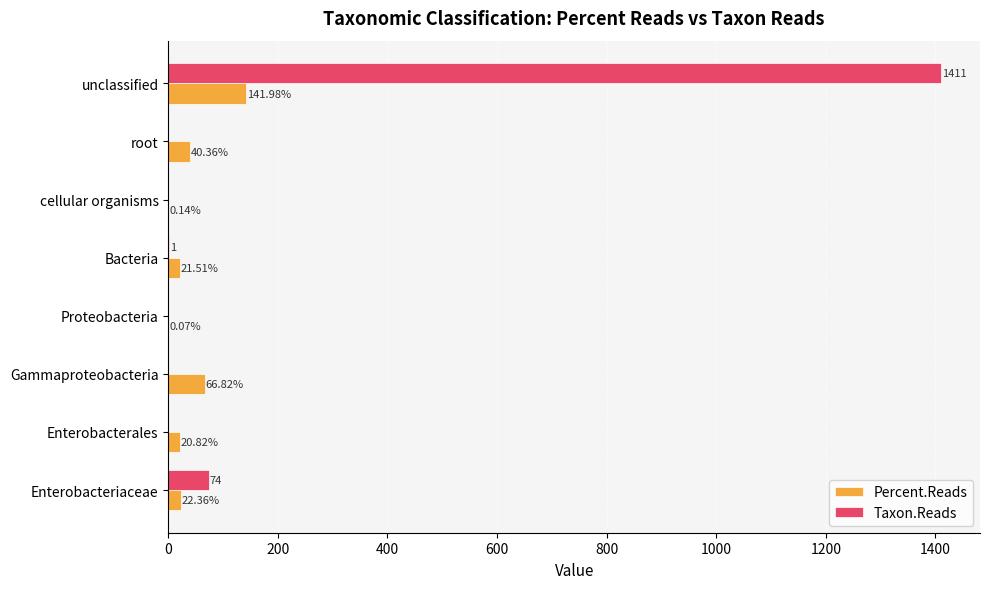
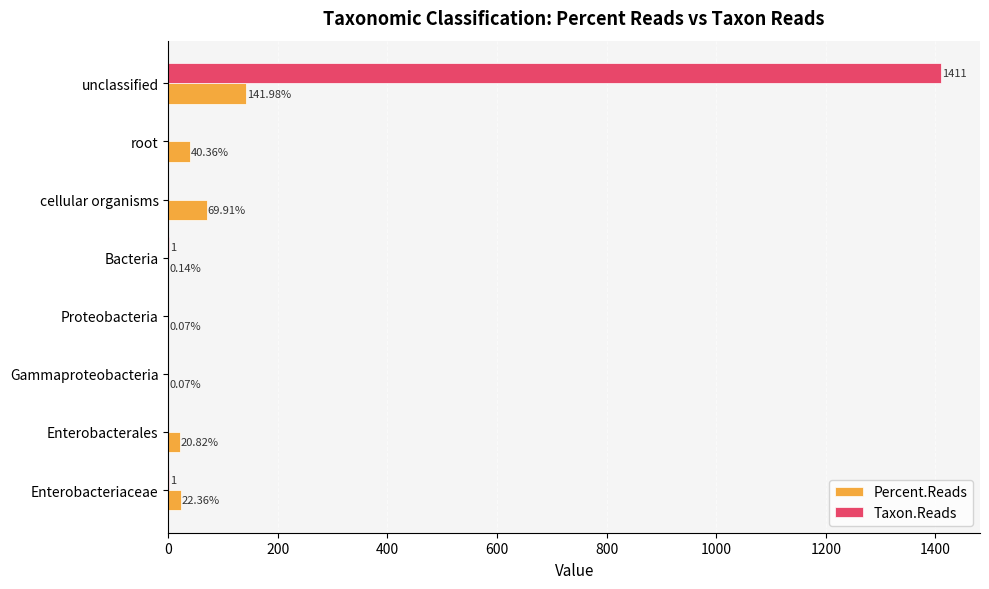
  {
    "Percent.Reads": {
      "unclassified": "141.98%",
      "root": "40.36%",
-     "cellular organisms": "0.14%",
-     "Bacteria": "21.51%",
+     "cellular organisms": "69.91%",
+     "Bacteria": "0.14%",
      "Proteobacteria": "0.07%",
-     "Gammaproteobacteria": "66.82%",
+     "Gammaproteobacteria": "0.07%",
      "Enterobacterales": "20.82%",
      "Enterobacteriaceae": "22.36%"
    },
    "Taxon.Reads": {
      "unclassified": "1411",
      "Bacteria": "1",
-     "Enterobacteriaceae": "74"
+     "Enterobacteriaceae": "1"
    }
  }
